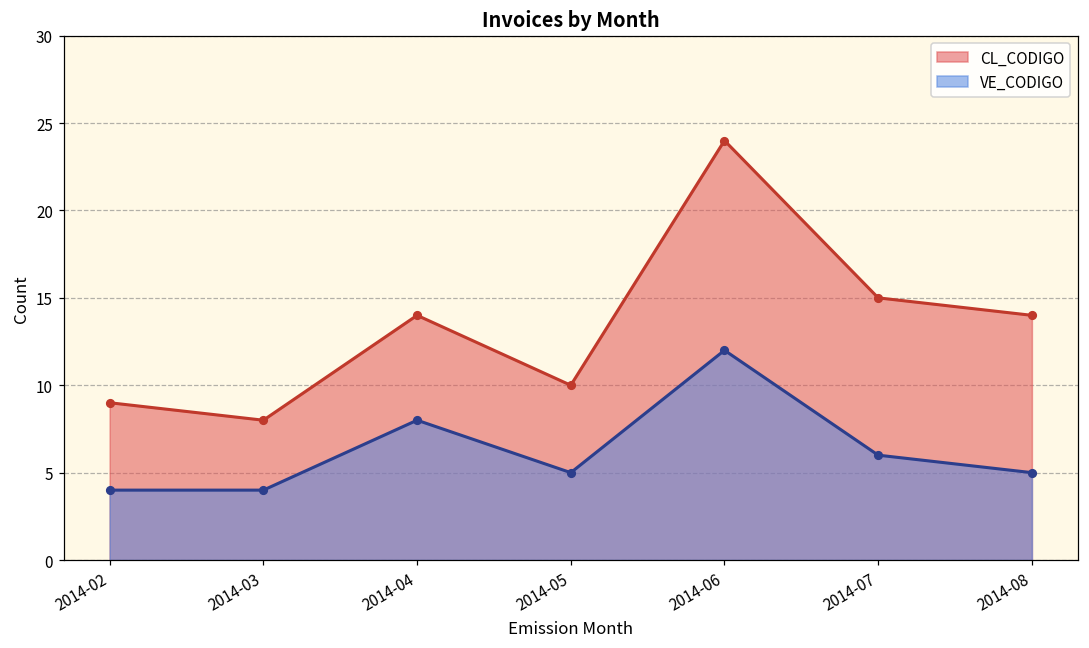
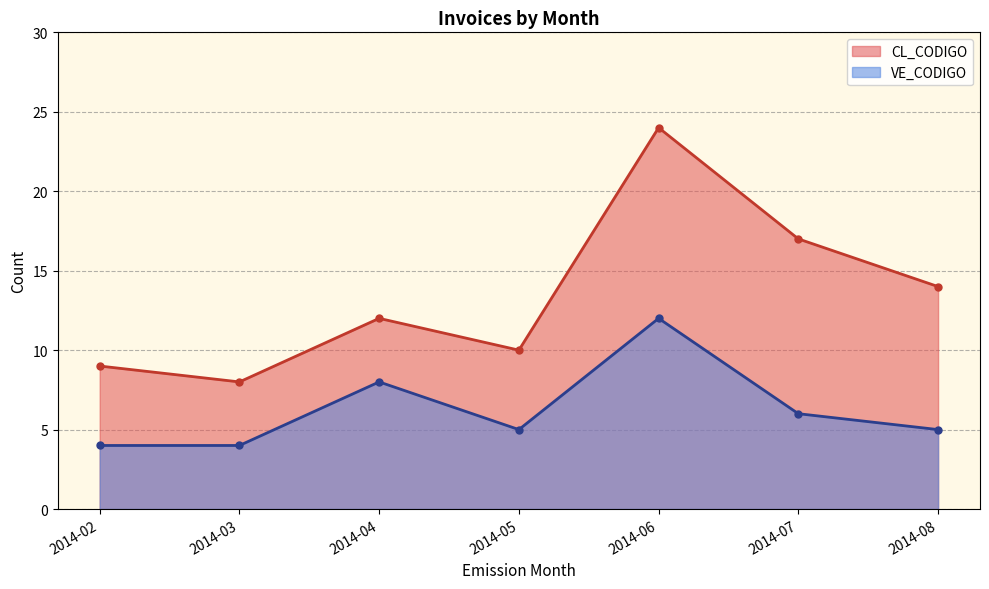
  {
    "CL_CODIGO": {
      "2014-02": 9,
      "2014-03": 8,
-     "2014-04": 14,
+     "2014-04": 12,
      "2014-05": 10,
      "2014-06": 24,
-     "2014-07": 15,
+     "2014-07": 17,
      "2014-08": 14
    },
    "VE_CODIGO": {
      "2014-02": 4,
      "2014-03": 4,
      "2014-04": 8,
      "2014-05": 5,
      "2014-06": 12,
      "2014-07": 6,
      "2014-08": 5
    }
  }
